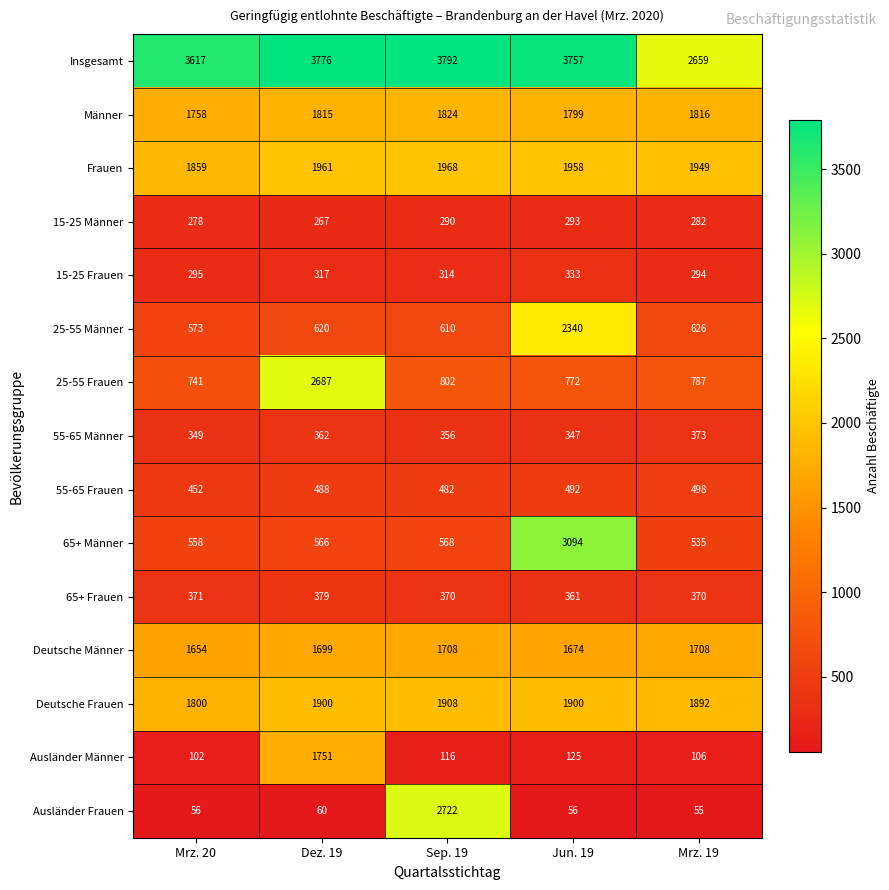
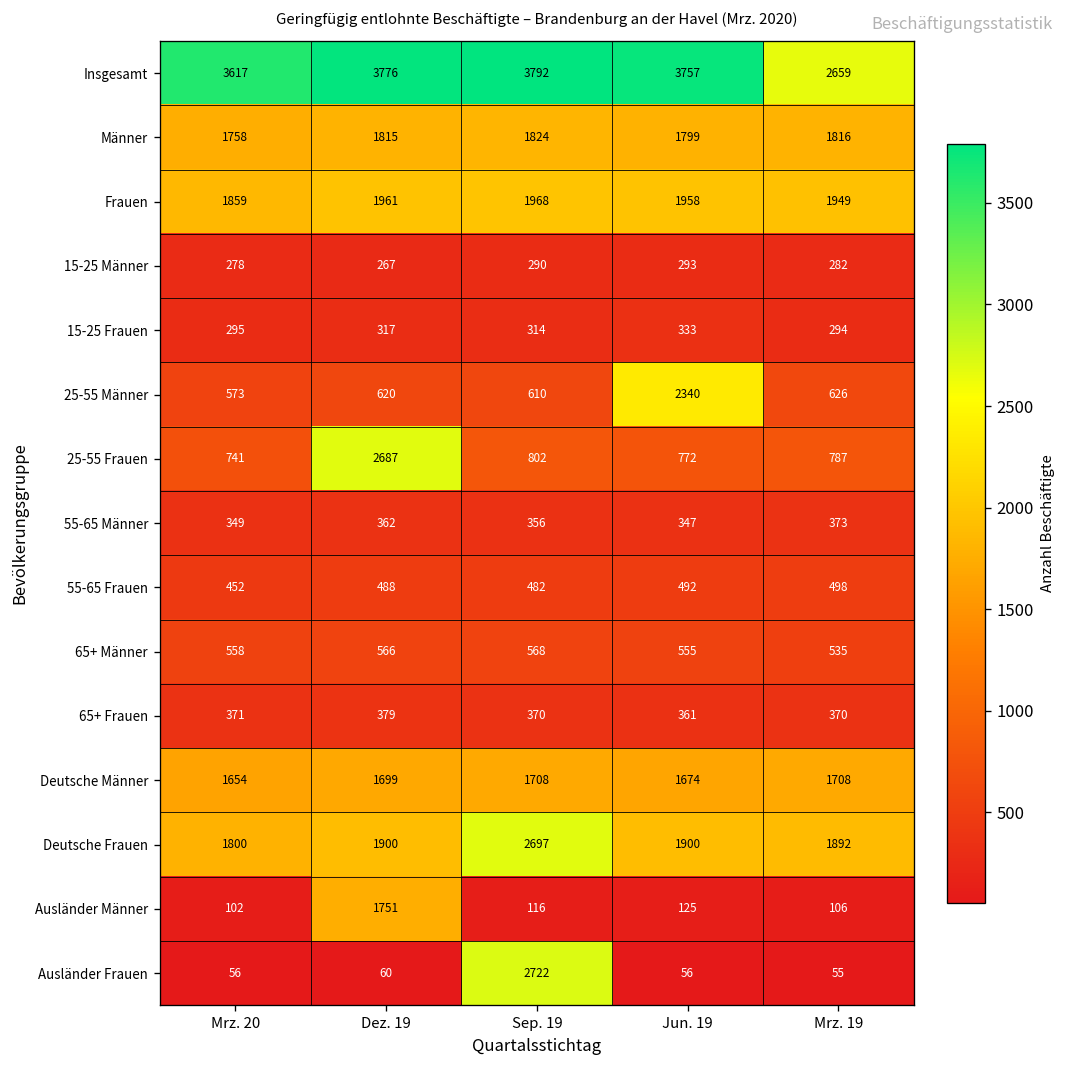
  {
    "Insgesamt": {
      "Mrz. 20": 3617,
      "Dez. 19": 3776,
      "Sep. 19": 3792,
      "Jun. 19": 3757,
      "Mrz. 19": 2659
    },
    "Männer": {
      "Mrz. 20": 1758,
      "Dez. 19": 1815,
      "Sep. 19": 1824,
      "Jun. 19": 1799,
      "Mrz. 19": 1816
    },
    "Frauen": {
      "Mrz. 20": 1859,
      "Dez. 19": 1961,
      "Sep. 19": 1968,
      "Jun. 19": 1958,
      "Mrz. 19": 1949
    },
    "15-25 Männer": {
      "Mrz. 20": 278,
      "Dez. 19": 267,
      "Sep. 19": 290,
      "Jun. 19": 293,
      "Mrz. 19": 282
    },
    "15-25 Frauen": {
      "Mrz. 20": 295,
      "Dez. 19": 317,
      "Sep. 19": 314,
      "Jun. 19": 333,
      "Mrz. 19": 294
    },
    "25-55 Männer": {
      "Mrz. 20": 573,
      "Dez. 19": 620,
      "Sep. 19": 610,
      "Jun. 19": 2340,
      "Mrz. 19": 626
    },
    "25-55 Frauen": {
      "Mrz. 20": 741,
      "Dez. 19": 2687,
      "Sep. 19": 802,
      "Jun. 19": 772,
      "Mrz. 19": 787
    },
    "55-65 Männer": {
      "Mrz. 20": 349,
      "Dez. 19": 362,
      "Sep. 19": 356,
      "Jun. 19": 347,
      "Mrz. 19": 373
    },
    "55-65 Frauen": {
      "Mrz. 20": 452,
      "Dez. 19": 488,
      "Sep. 19": 482,
      "Jun. 19": 492,
      "Mrz. 19": 498
    },
    "65+ Männer": {
      "Mrz. 20": 558,
      "Dez. 19": 566,
      "Sep. 19": 568,
-     "Jun. 19": 3094,
+     "Jun. 19": 555,
      "Mrz. 19": 535
    },
    "65+ Frauen": {
      "Mrz. 20": 371,
      "Dez. 19": 379,
      "Sep. 19": 370,
      "Jun. 19": 361,
      "Mrz. 19": 370
    },
    "Deutsche Männer": {
      "Mrz. 20": 1654,
      "Dez. 19": 1699,
      "Sep. 19": 1708,
      "Jun. 19": 1674,
      "Mrz. 19": 1708
    },
    "Deutsche Frauen": {
      "Mrz. 20": 1800,
      "Dez. 19": 1900,
-     "Sep. 19": 1908,
+     "Sep. 19": 2697,
      "Jun. 19": 1900,
      "Mrz. 19": 1892
    },
    "Ausländer Männer": {
      "Mrz. 20": 102,
      "Dez. 19": 1751,
      "Sep. 19": 116,
      "Jun. 19": 125,
      "Mrz. 19": 106
    },
    "Ausländer Frauen": {
      "Mrz. 20": 56,
      "Dez. 19": 60,
      "Sep. 19": 2722,
      "Jun. 19": 56,
      "Mrz. 19": 55
    }
  }
